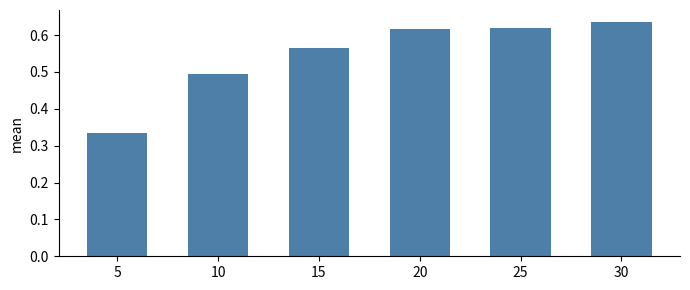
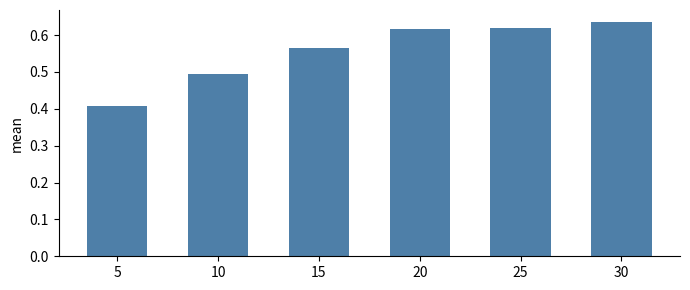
  {
-   "5": 0.33,
+   "5": 0.41,
    "10": 0.50,
    "15": 0.57,
    "20": 0.62,
    "25": 0.62,
    "30": 0.64
  }
